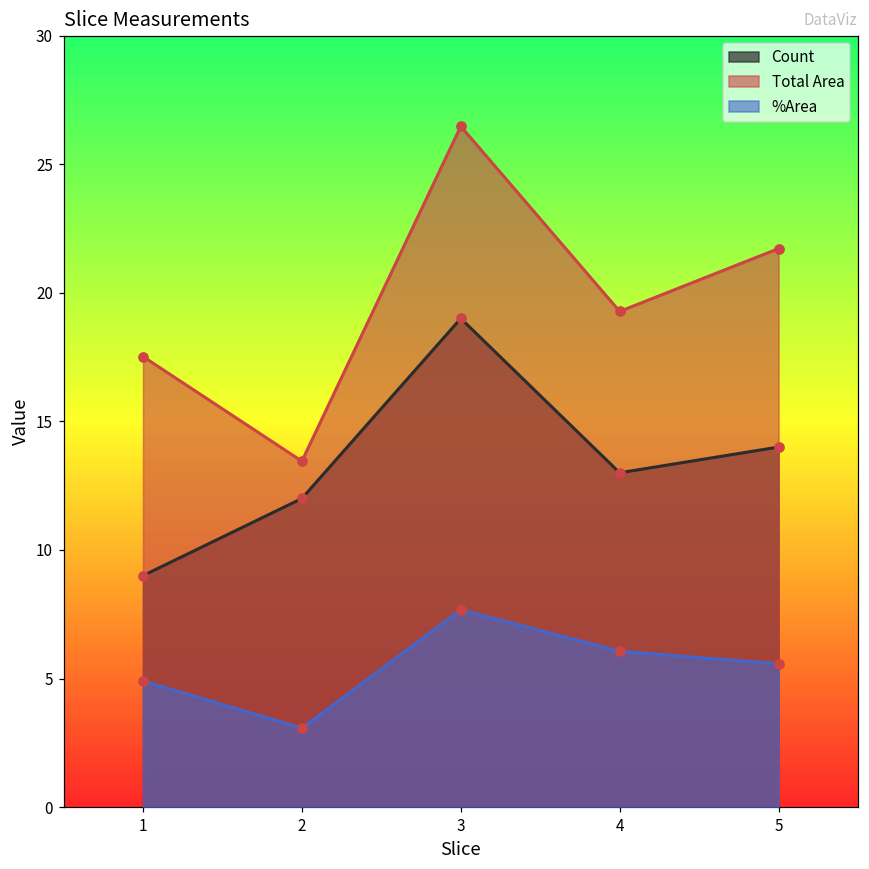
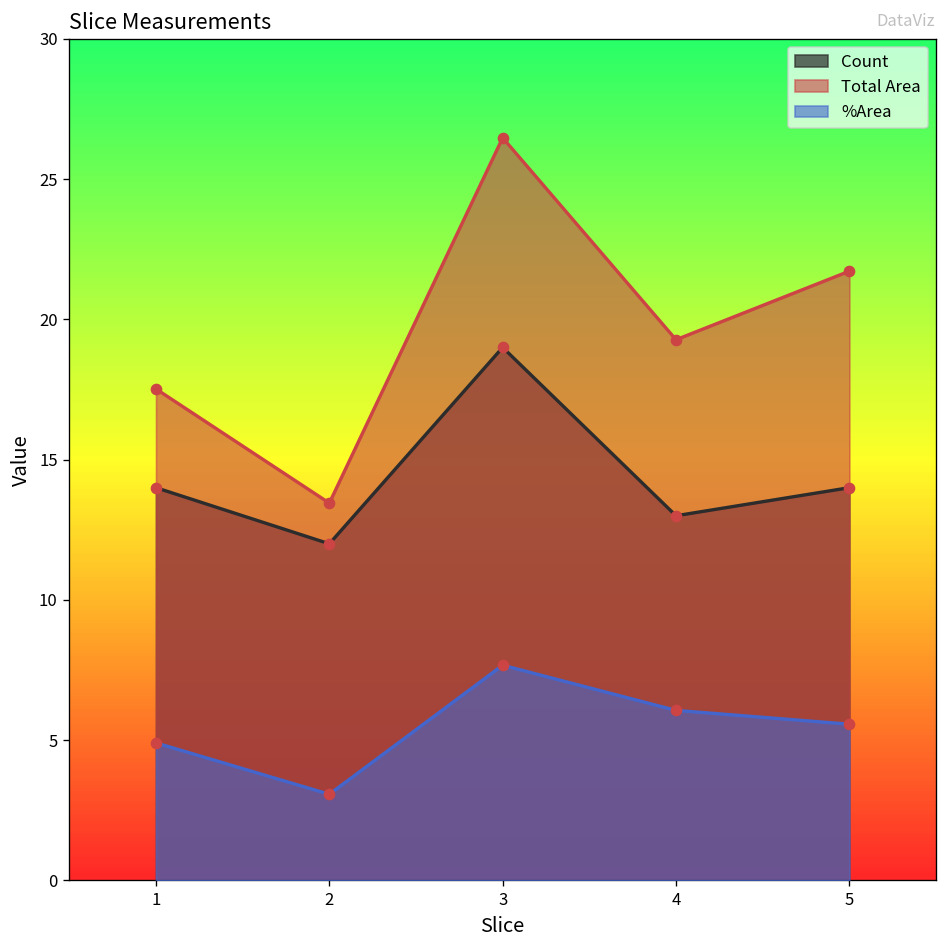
  {
    "Count": {
-     "1": 9,
+     "1": 14,
      "2": 12,
      "3": 19,
      "4": 13,
      "5": 14
    },
    "Total Area": {
      "1": 17.5,
      "2": 13.5,
      "3": 26.5,
      "4": 19.3,
      "5": 21.7
    },
    "%Area": {
      "1": 5,
      "2": 3,
      "3": 7.7,
      "4": 6,
      "5": 5.6
    }
  }
